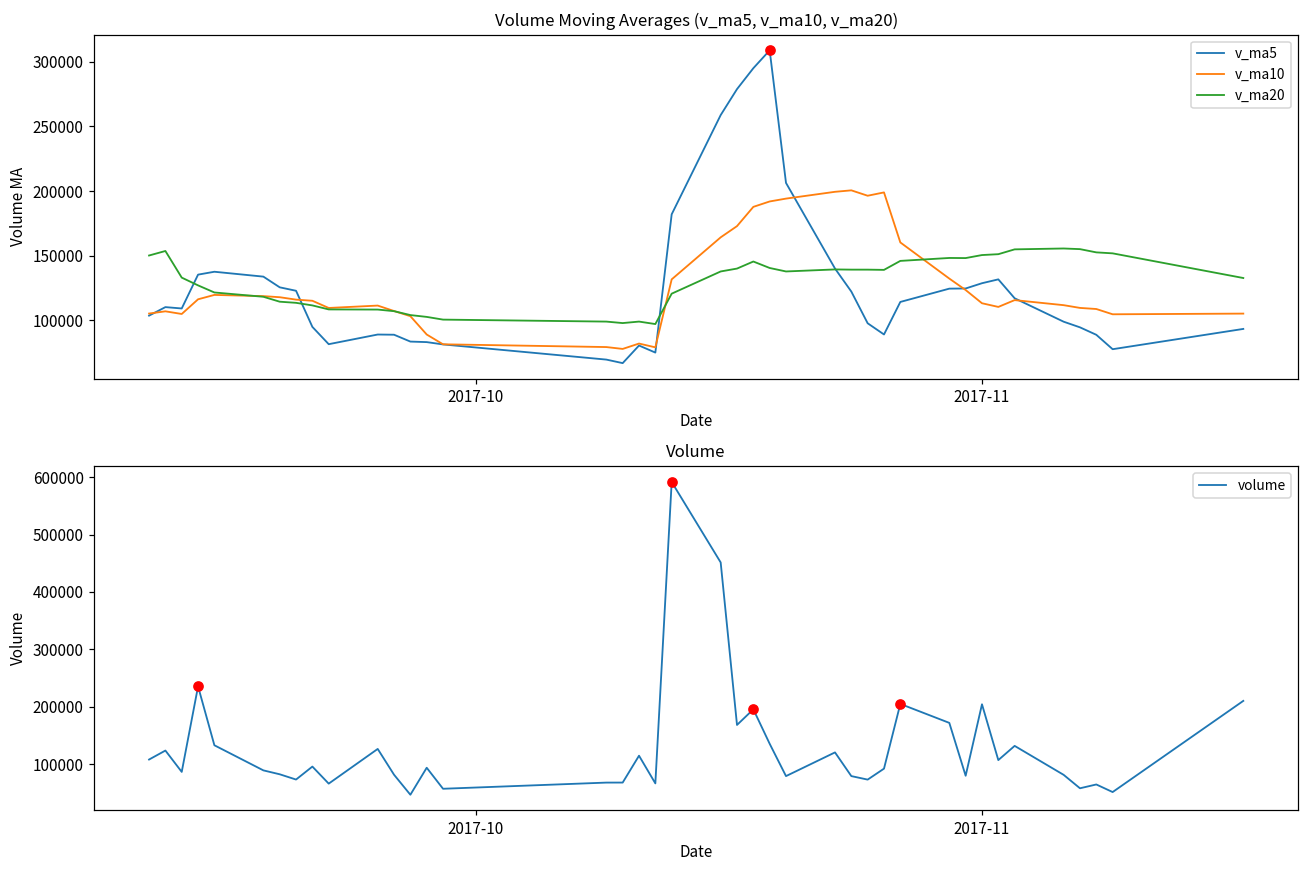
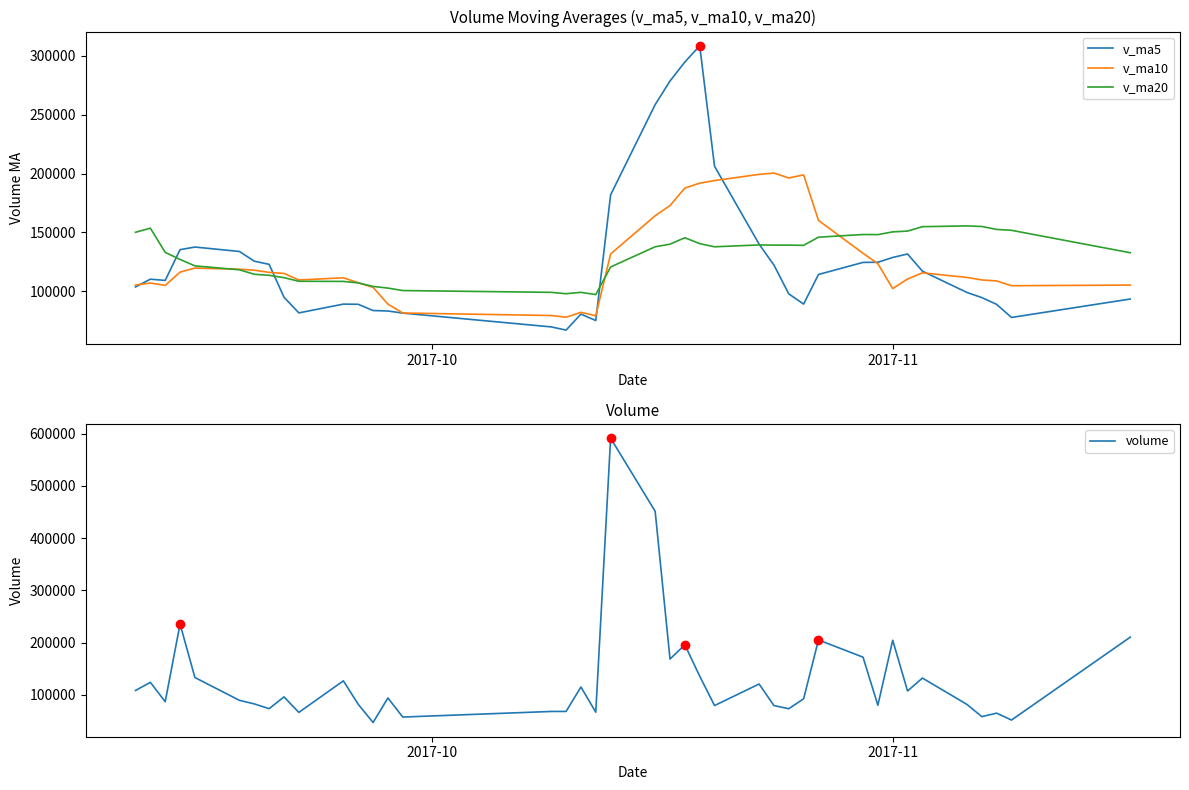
  {
    "Volume Moving Averages (v_ma5, v_ma10, v_ma20)": {
      "v_ma5": {
        "2017-11": 129000
      },
      "v_ma10": {
-       "2017-11": 113000
+       "2017-11": 102000
      },
      "v_ma20": {
        "2017-11": 151000
      }
    },
    "Volume": {
      "volume": {
        "2017-11": 200000
      }
    }
  }
